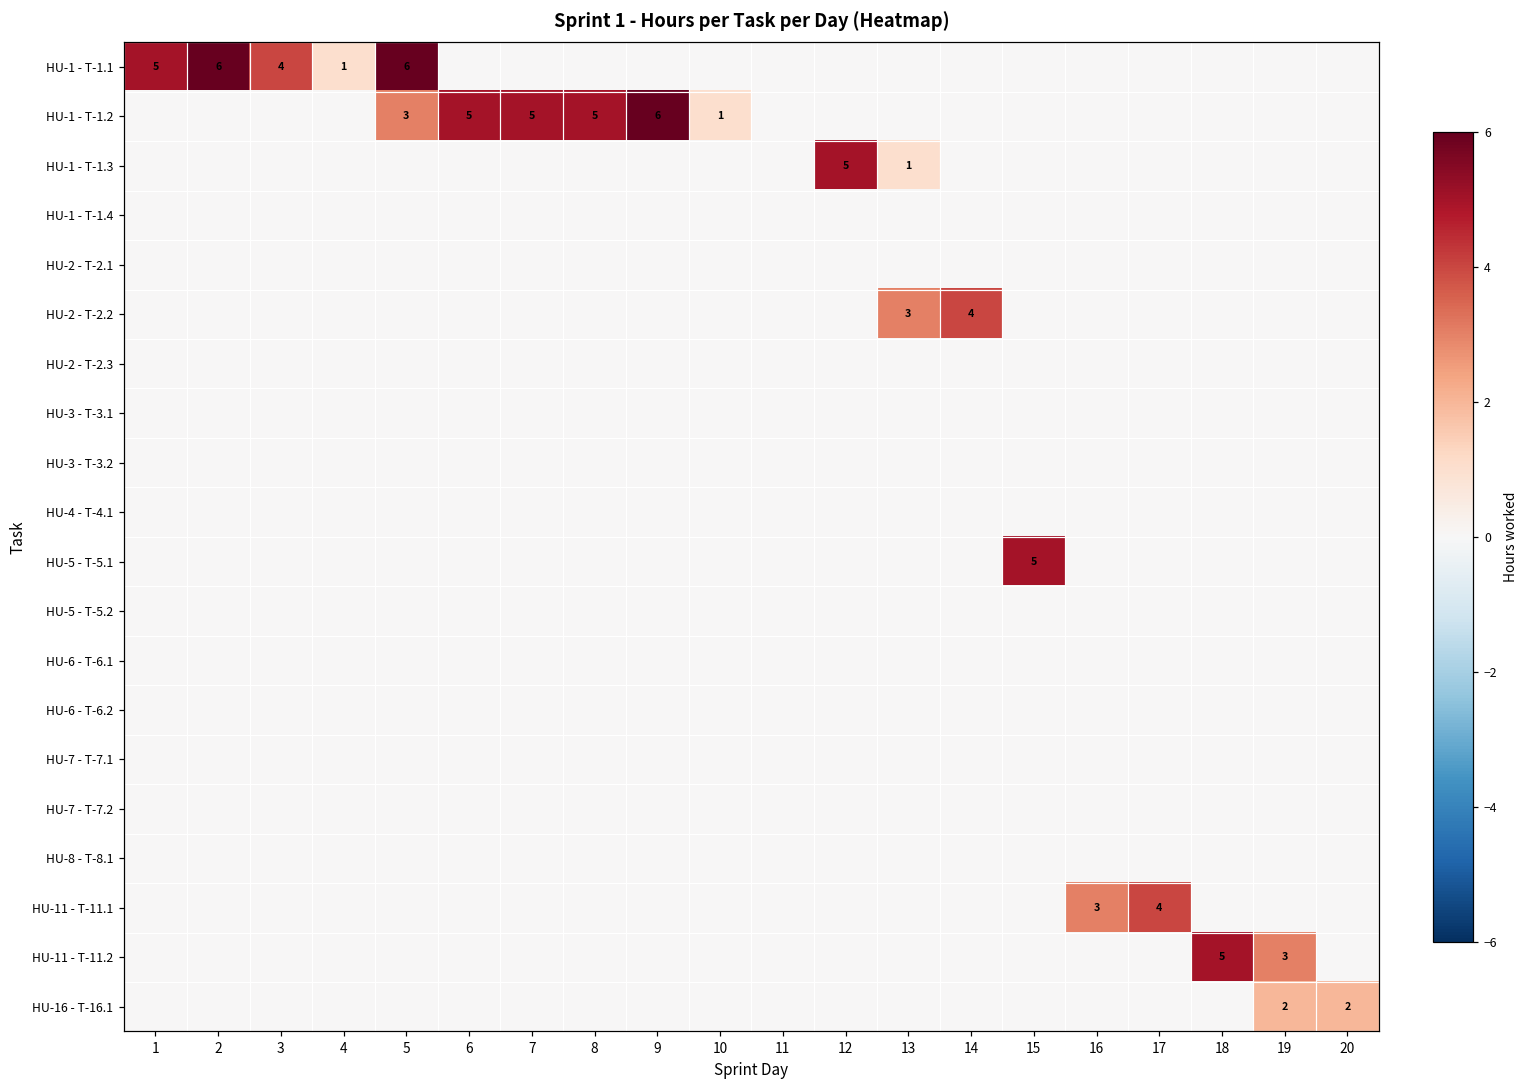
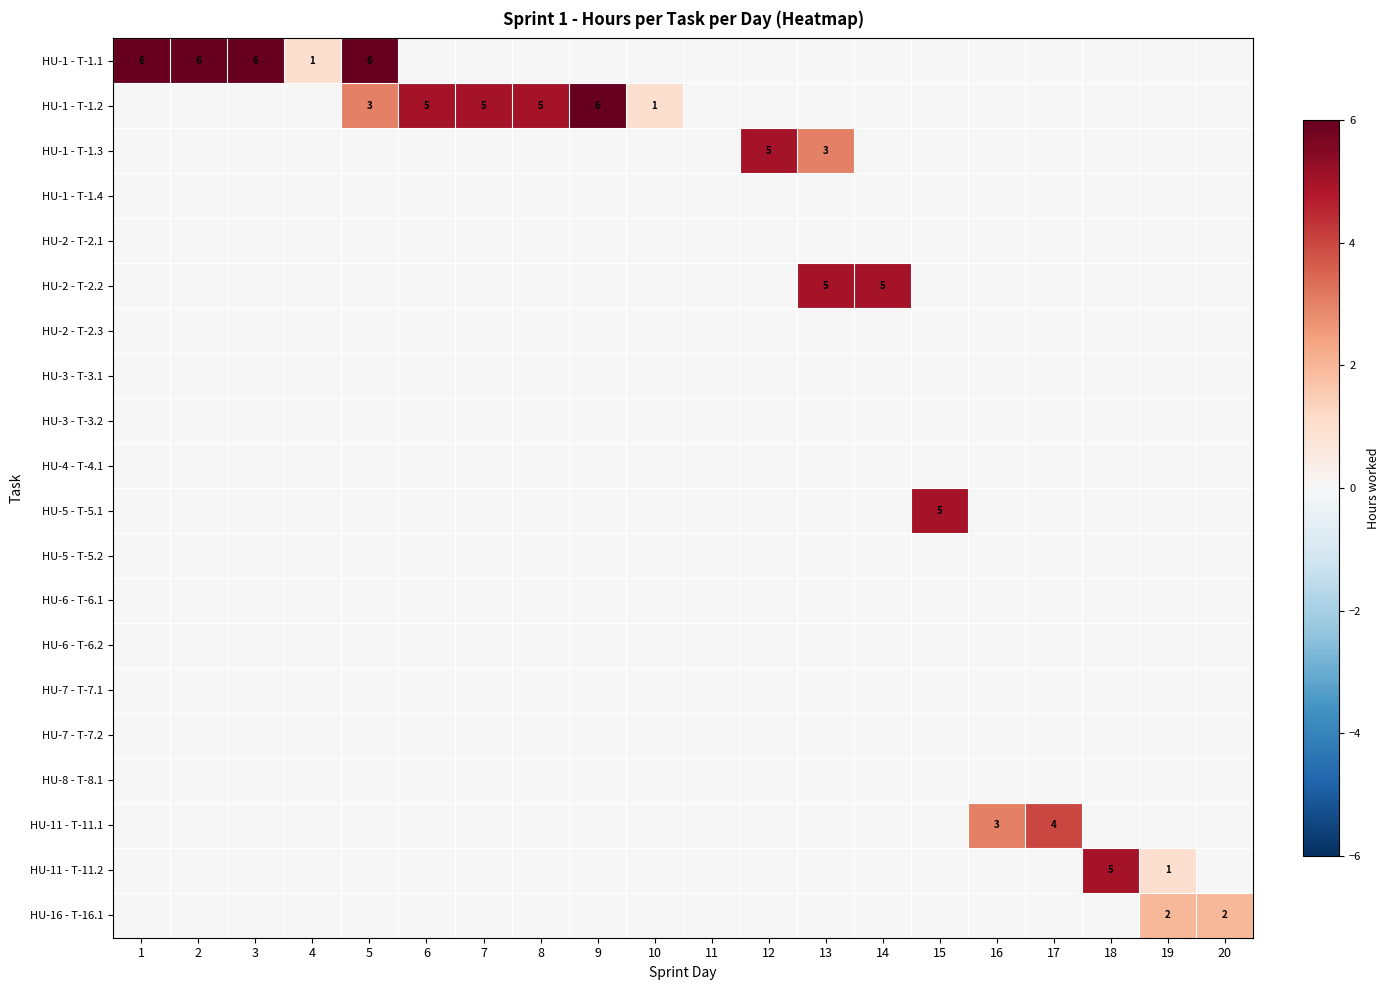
  {
    "HU-1 - T-1.1": {
-     "1": 5,
+     "1": 6,
      "2": 6,
-     "3": 4,
+     "3": 6,
      "4": 1,
      "5": 6
    },
    "HU-1 - T-1.2": {
      "5": 3,
      "6": 5,
      "7": 5,
      "8": 5,
      "9": 6,
      "10": 1
    },
    "HU-1 - T-1.3": {
      "12": 5,
-     "13": 1
+     "13": 3
    },
    "HU-2 - T-2.2": {
-     "13": 3,
-     "14": 4
+     "13": 5,
+     "14": 5
    },
    "HU-5 - T-5.1": {
      "15": 5
    },
    "HU-11 - T-11.1": {
      "16": 3,
      "17": 4
    },
    "HU-11 - T-11.2": {
      "18": 5,
-     "19": 3
+     "19": 1
    },
    "HU-16 - T-16.1": {
      "19": 2,
      "20": 2
    }
  }
